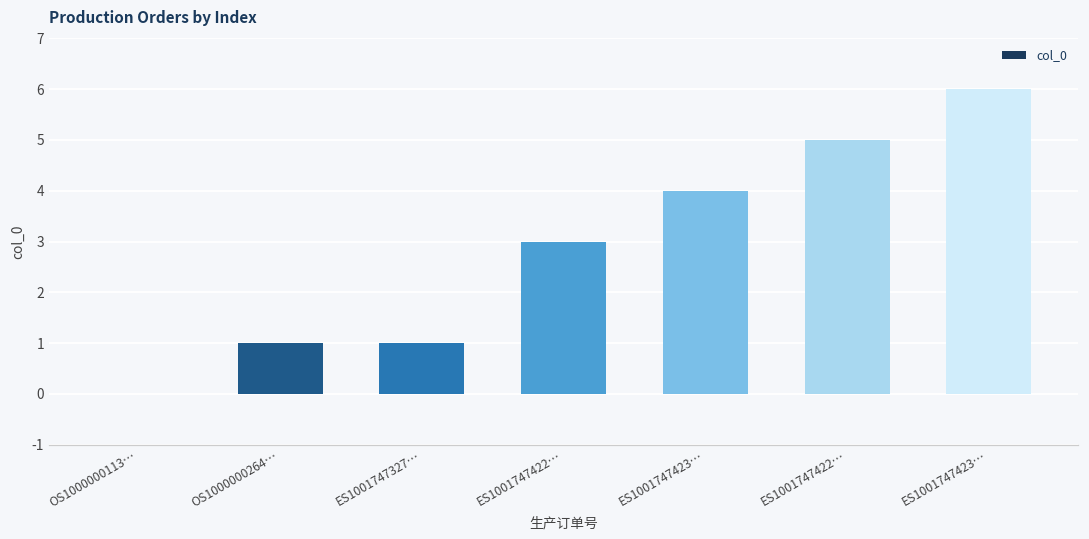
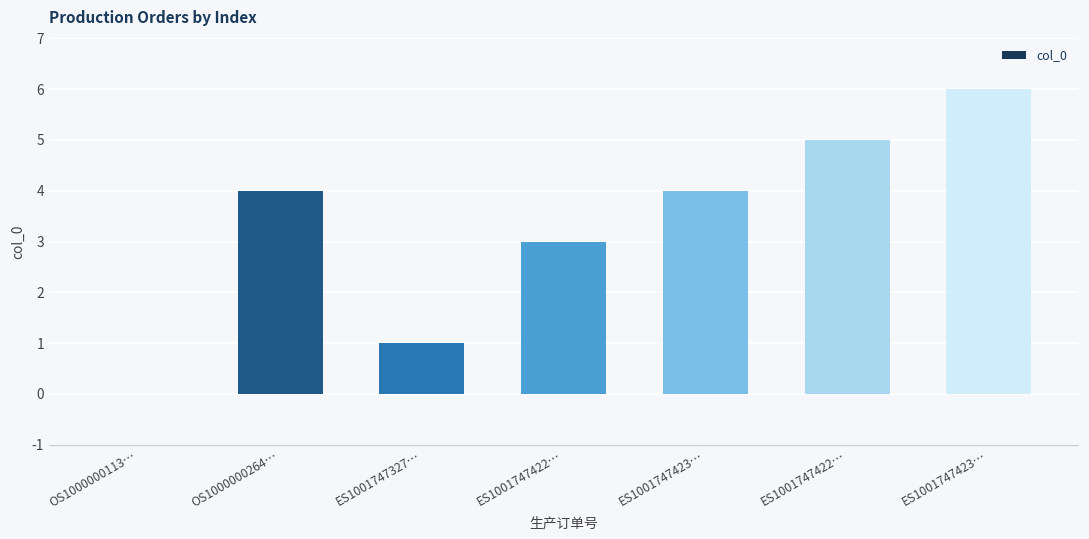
  {
    "OS1000000113…": 0,
-   "OS1000000264…": 1,
+   "OS1000000264…": 4,
    "ES1001747327…": 1
  }
